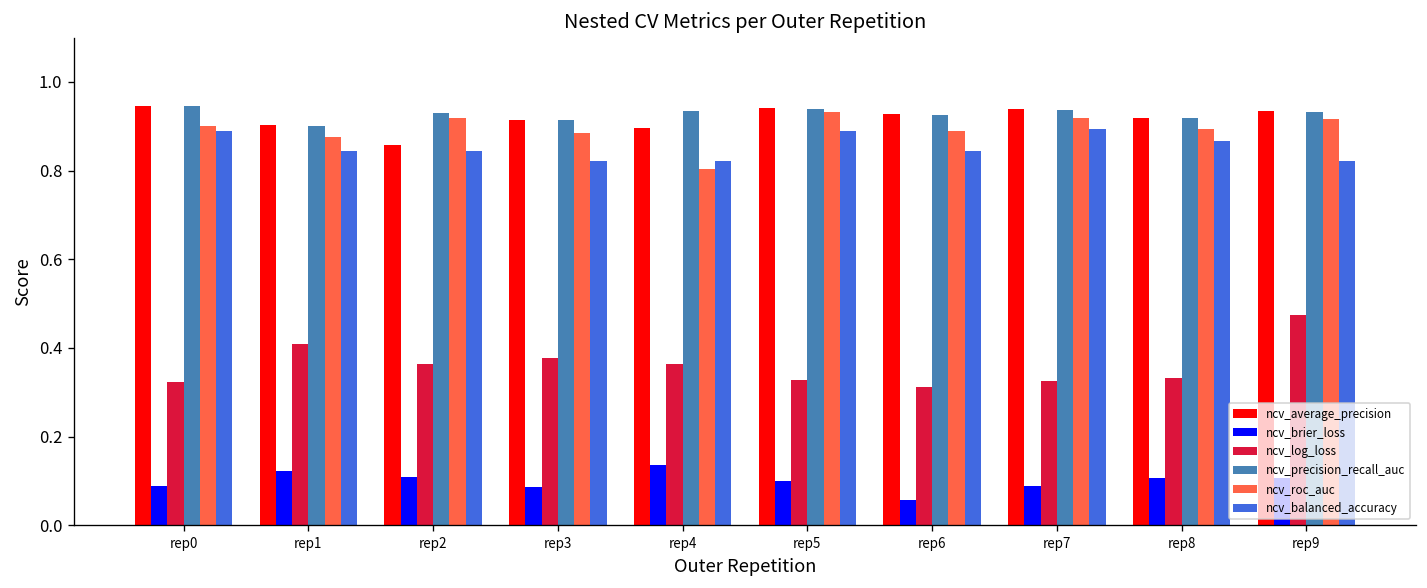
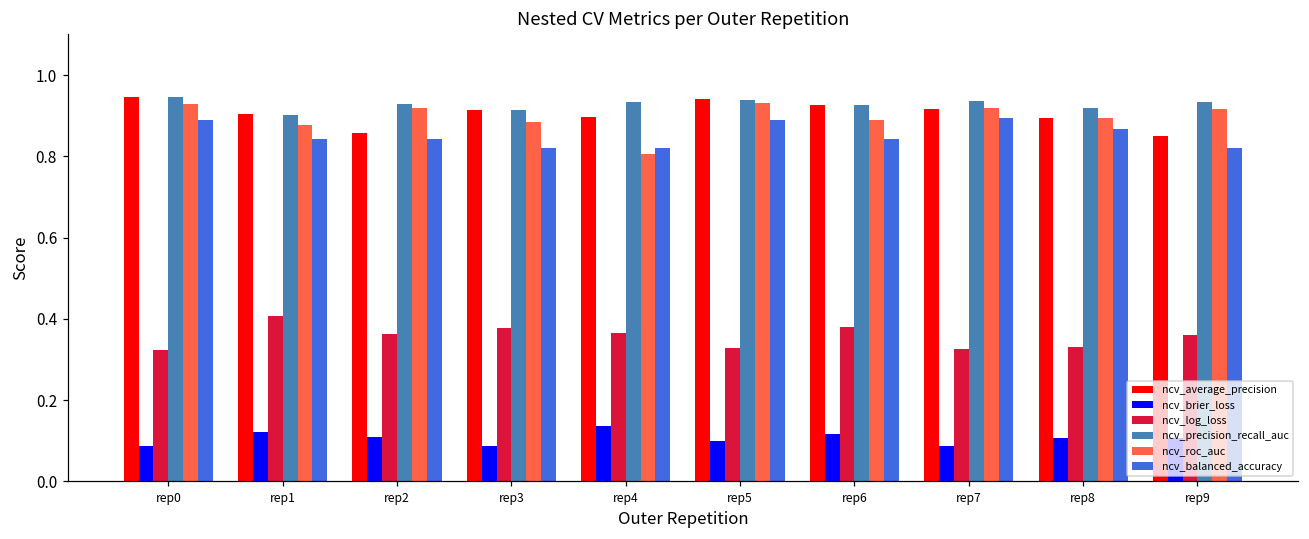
  {
    "ncv_average_precision": {
      "rep0": 0.95,
      "rep1": 0.90,
      "rep2": 0.86,
      "rep3": 0.92,
      "rep4": 0.90,
      "rep5": 0.94,
      "rep6": 0.93,
-     "rep7": 0.94,
-     "rep8": 0.92,
-     "rep9": 0.93
+     "rep7": 0.92,
+     "rep8": 0.89,
+     "rep9": 0.85
    },
    "ncv_brier_loss": {
      "rep0": 0.09,
      "rep1": 0.12,
      "rep2": 0.11,
      "rep3": 0.09,
      "rep4": 0.14,
      "rep5": 0.10,
-     "rep6": 0.06,
+     "rep6": 0.12,
      "rep7": 0.09,
      "rep8": 0.11
    },
    "ncv_log_loss": {
      "rep0": 0.32,
      "rep1": 0.41,
      "rep2": 0.36,
      "rep3": 0.38,
      "rep4": 0.36,
      "rep5": 0.33,
-     "rep6": 0.31,
+     "rep6": 0.38,
      "rep7": 0.33,
      "rep8": 0.33,
-     "rep9": 0.47
+     "rep9": 0.36
    },
    "ncv_roc_auc": {
-     "rep0": 0.90,
+     "rep0": 0.93,
      "rep1": 0.88,
      "rep2": 0.92,
      "rep3": 0.88,
      "rep4": 0.80,
      "rep5": 0.93,
      "rep6": 0.89,
      "rep7": 0.92,
      "rep8": 0.89,
      "rep9": 0.92
    }
  }
